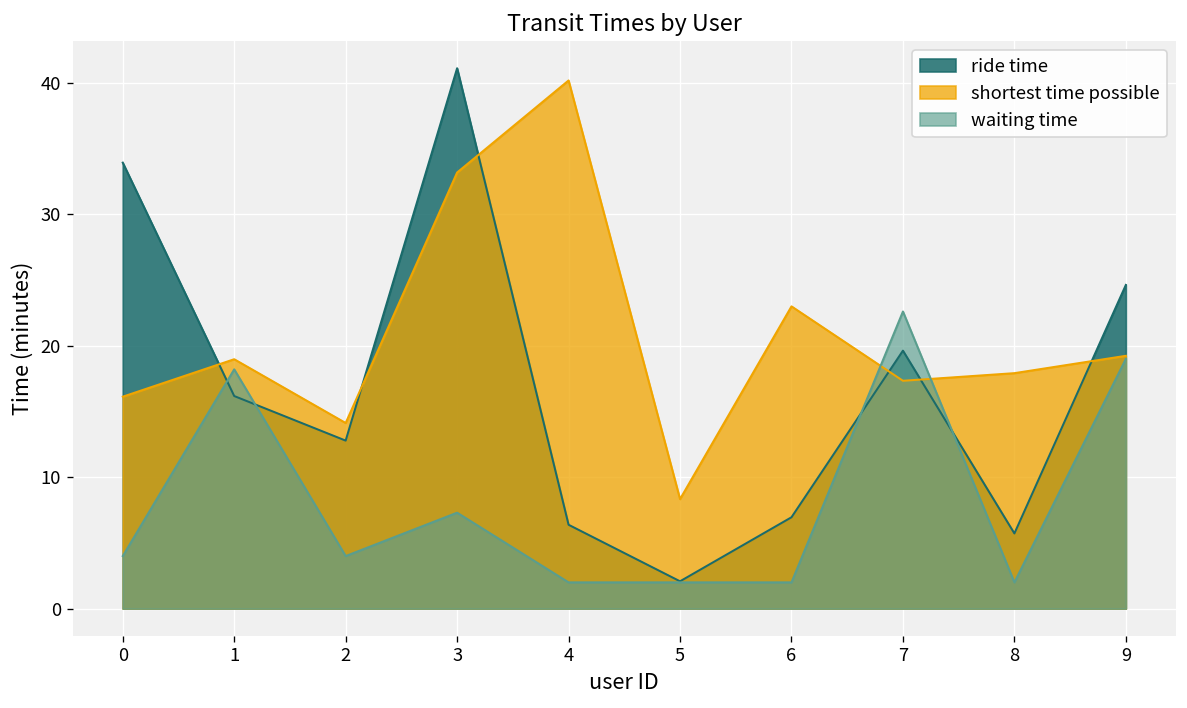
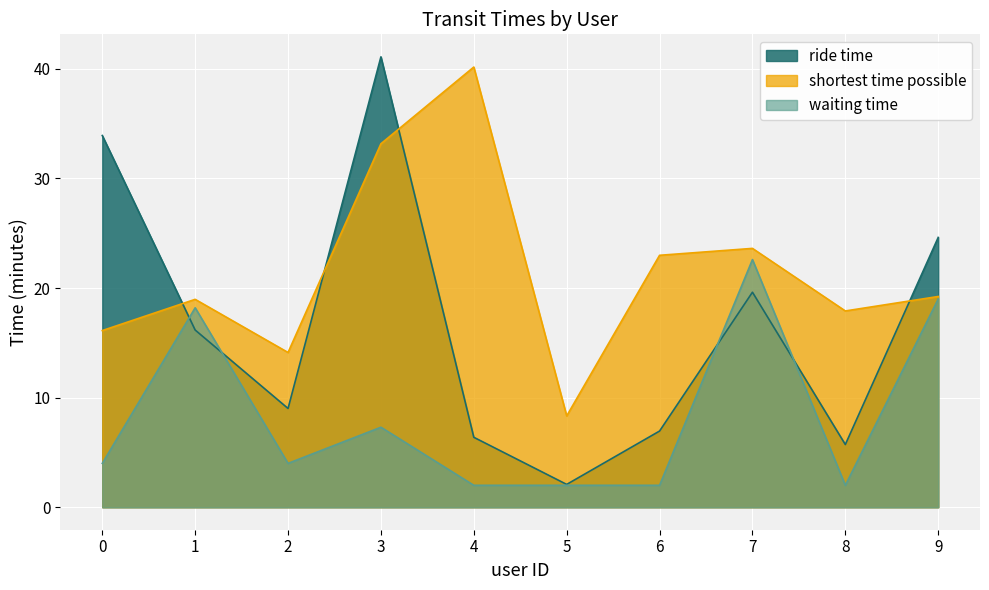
  {
    "ride time": {
      "0": 33.9,
      "1": 16.2,
-     "2": 12.8,
+     "2": 9.0,
      "3": 41.1,
      "4": 6.4,
      "6": 7.0,
      "7": 19.6,
      "8": 5.7,
      "9": 24.6
    },
    "shortest time possible": {
      "0": 16.1,
      "1": 19.0,
      "2": 14.1,
      "3": 33.2,
      "4": 40.2,
      "5": 8.3,
      "6": 23.0,
-     "7": 17.3,
+     "7": 23.6,
      "8": 17.9
    },
    "waiting time": {
      "0": 4.0,
      "1": 18.2,
      "2": 4.0,
      "3": 7.3,
      "4": 2.0,
      "6": 2.0,
      "7": 22.6,
      "8": 2.0
    }
  }
